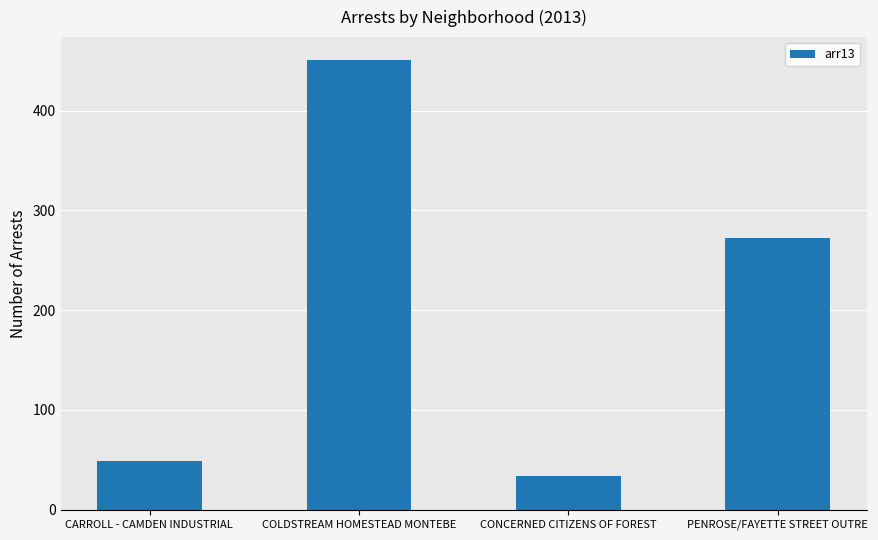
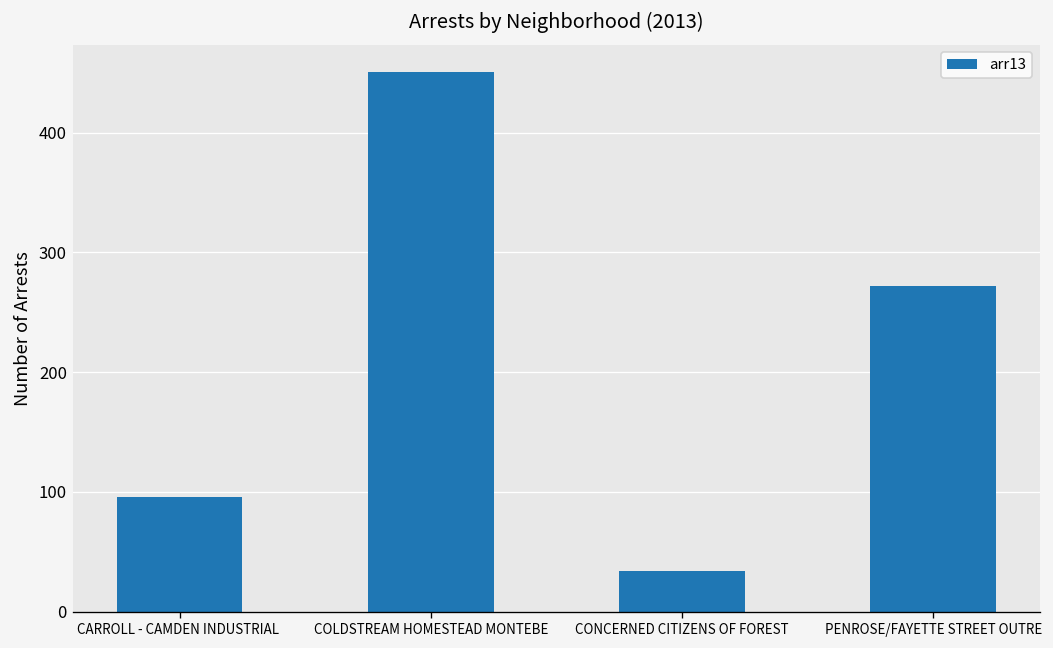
  {
-   "CARROLL - CAMDEN INDUSTRIAL": 50,
+   "CARROLL - CAMDEN INDUSTRIAL": 100,
    "COLDSTREAM HOMESTEAD MONTEBE": 450,
    "CONCERNED CITIZENS OF FOREST": 30,
    "PENROSE/FAYETTE STREET OUTRE": 270
  }
